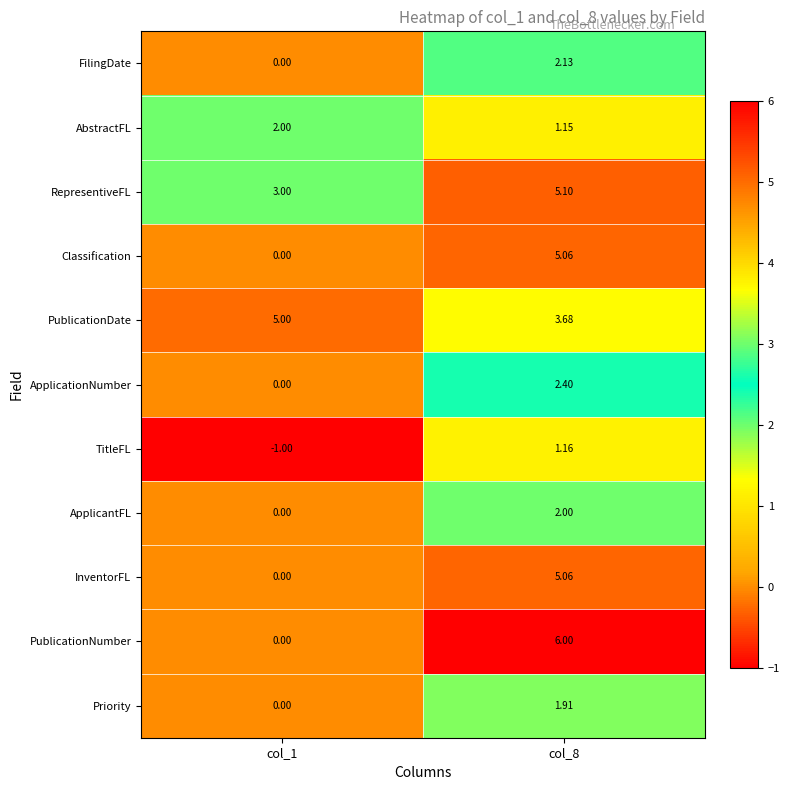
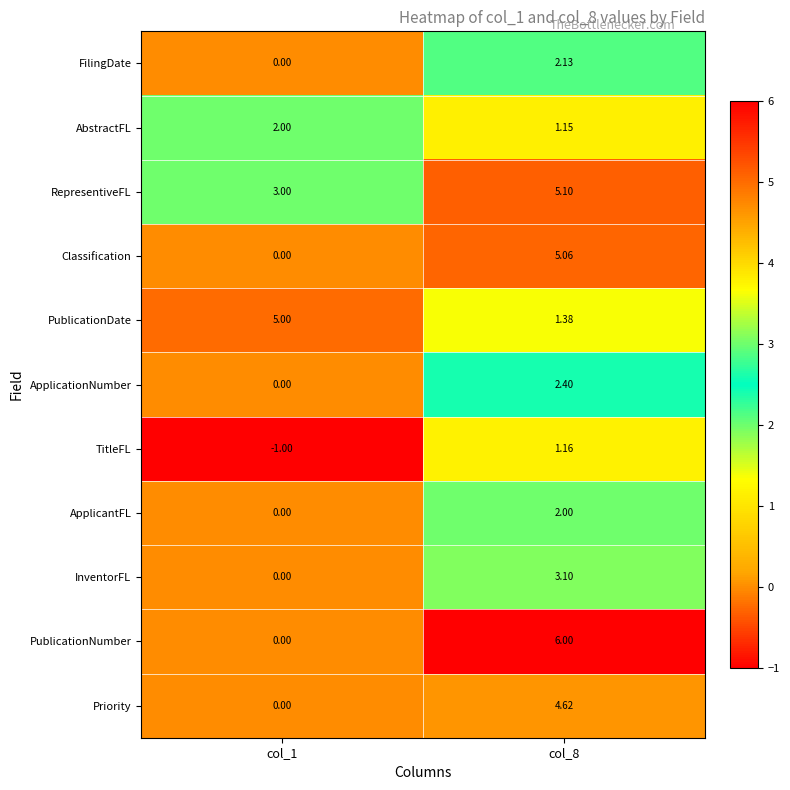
  {
    "FilingDate": {
      "col_1": 0.00,
      "col_8": 2.13
    },
    "AbstractFL": {
      "col_1": 2.00,
      "col_8": 1.15
    },
    "RepresentiveFL": {
      "col_1": 3.00,
      "col_8": 5.10
    },
    "Classification": {
      "col_1": 0.00,
      "col_8": 5.06
    },
    "PublicationDate": {
      "col_1": 5.00,
-     "col_8": 3.68
+     "col_8": 1.38
    },
    "ApplicationNumber": {
      "col_1": 0.00,
      "col_8": 2.40
    },
    "TitleFL": {
      "col_1": -1.00,
      "col_8": 1.16
    },
    "ApplicantFL": {
      "col_1": 0.00,
      "col_8": 2.00
    },
    "InventorFL": {
      "col_1": 0.00,
-     "col_8": 5.06
+     "col_8": 3.10
    },
    "PublicationNumber": {
      "col_1": 0.00,
      "col_8": 6.00
    },
    "Priority": {
      "col_1": 0.00,
-     "col_8": 1.91
+     "col_8": 4.62
    }
  }
